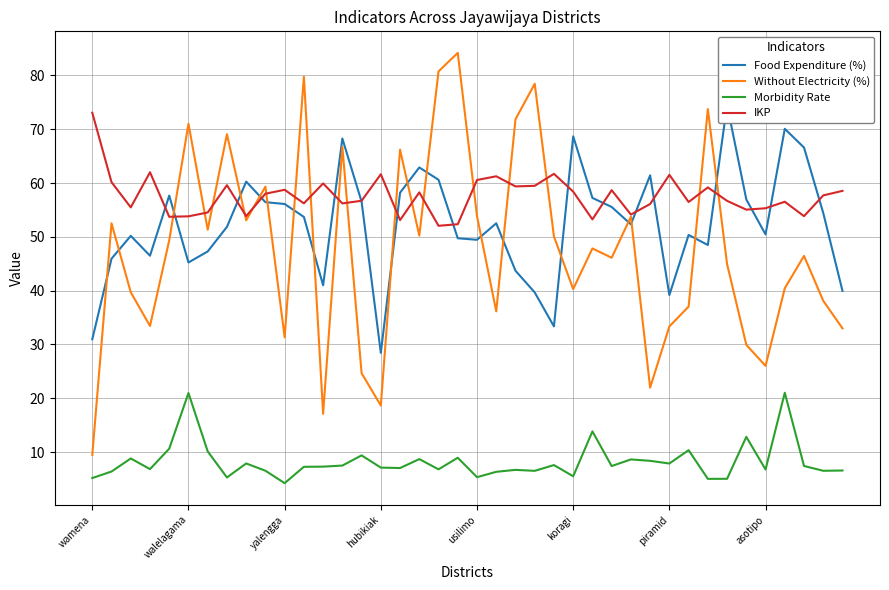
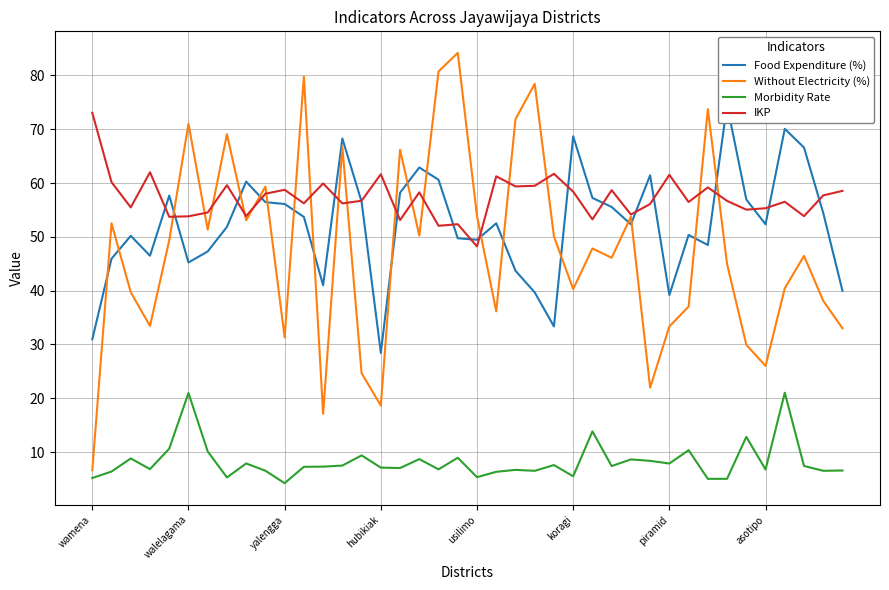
  {
    "Food Expenditure (%)": {
      "wamena": 31,
      "walelagama": 45,
      "yalengga": 56,
      "hubikiak": 28,
      "usilimo": 49,
      "koragi": 69,
      "piramid": 39,
-     "asotipo": 50
+     "asotipo": 52
    },
    "Without Electricity (%)": {
-     "wamena": 9,
+     "wamena": 7,
      "walelagama": 71,
      "yalengga": 31,
      "hubikiak": 19,
      "usilimo": 54,
      "koragi": 40,
      "piramid": 33,
      "asotipo": 26
    },
    "Morbidity Rate": {
      "wamena": 5,
      "walelagama": 21,
      "yalengga": 4,
      "hubikiak": 7,
      "usilimo": 5,
      "koragi": 6,
      "piramid": 8,
      "asotipo": 7
    },
    "IKP": {
      "wamena": 73,
      "walelagama": 54,
      "yalengga": 59,
      "hubikiak": 62,
-     "usilimo": 61,
+     "usilimo": 48,
      "koragi": 58,
      "piramid": 62,
      "asotipo": 55
    }
  }
